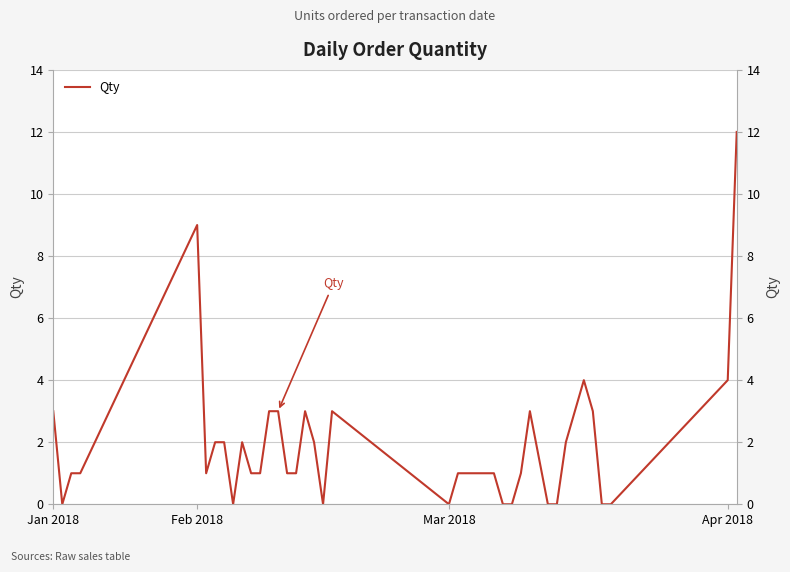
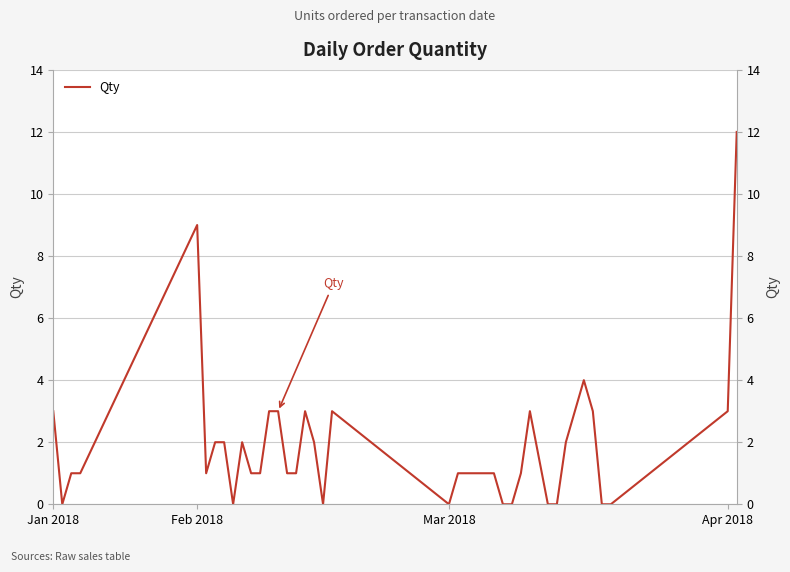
  {
    "Jan 2018": 3,
    "Feb 2018": 9,
    "Mar 2018": 0,
-   "Apr 2018": 4
+   "Apr 2018": 3
  }
